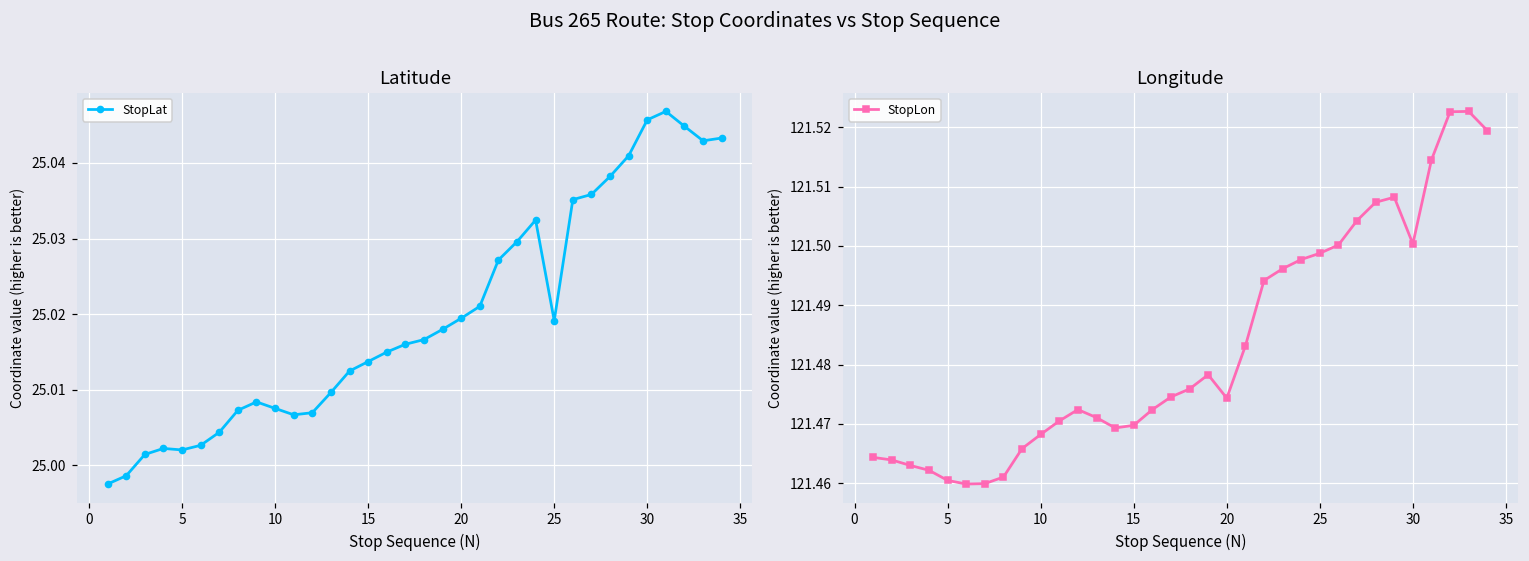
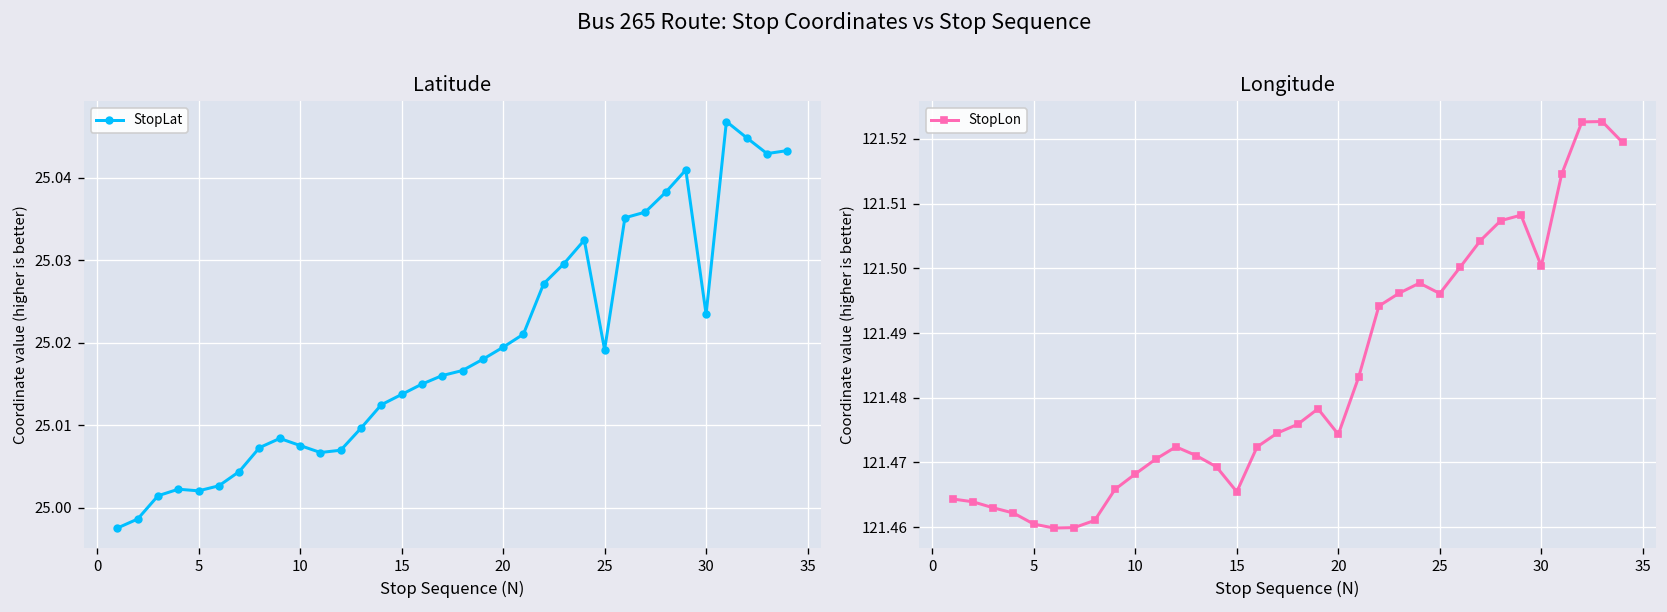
  {
    "Latitude": {
      "5": 25.002,
      "10": 25.008,
      "15": 25.014,
      "20": 25.019,
      "25": 25.019,
-     "30": 25.046
+     "30": 25.023
    },
    "Longitude": {
      "5": 121.460,
      "10": 121.468,
-     "15": 121.470,
+     "15": 121.465,
      "20": 121.474,
-     "25": 121.499,
+     "25": 121.496,
      "30": 121.500
    }
  }
